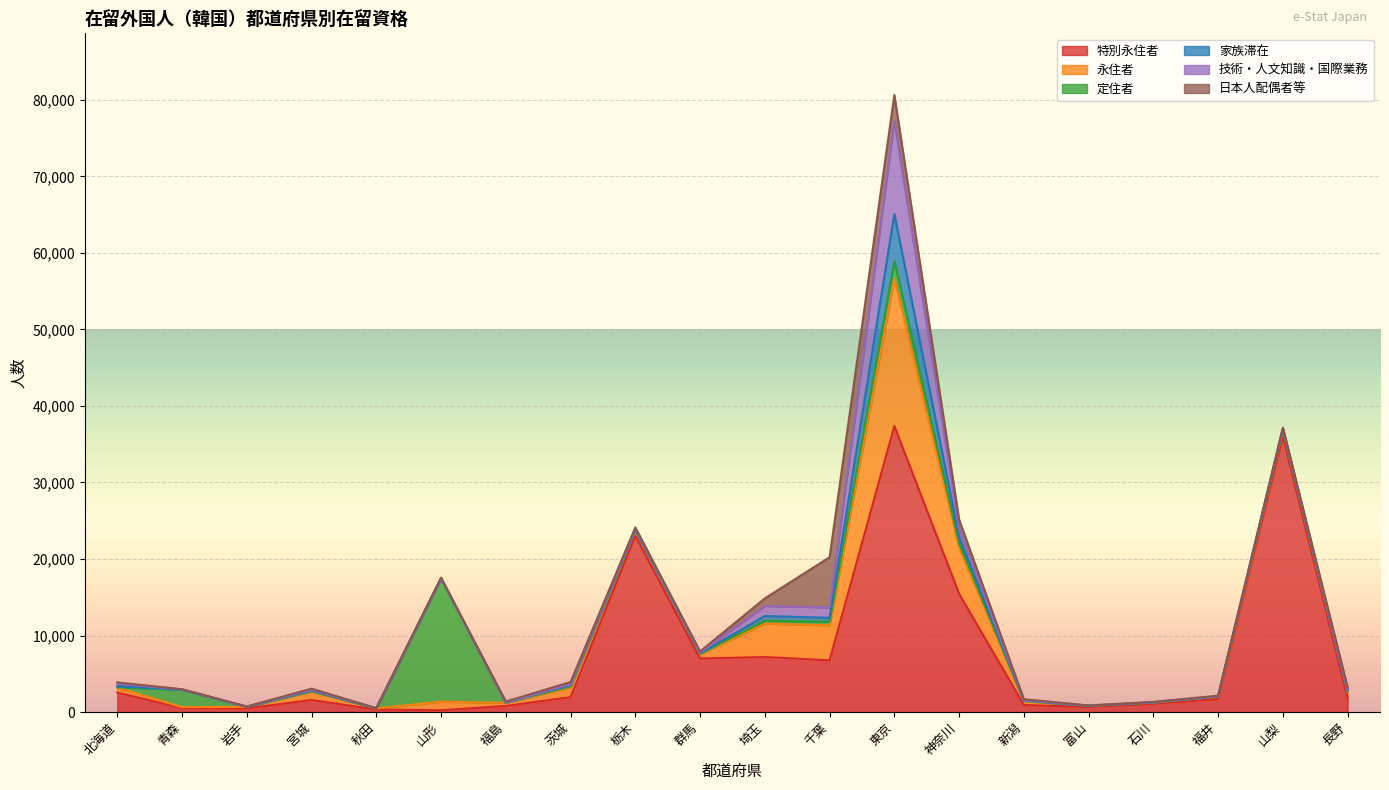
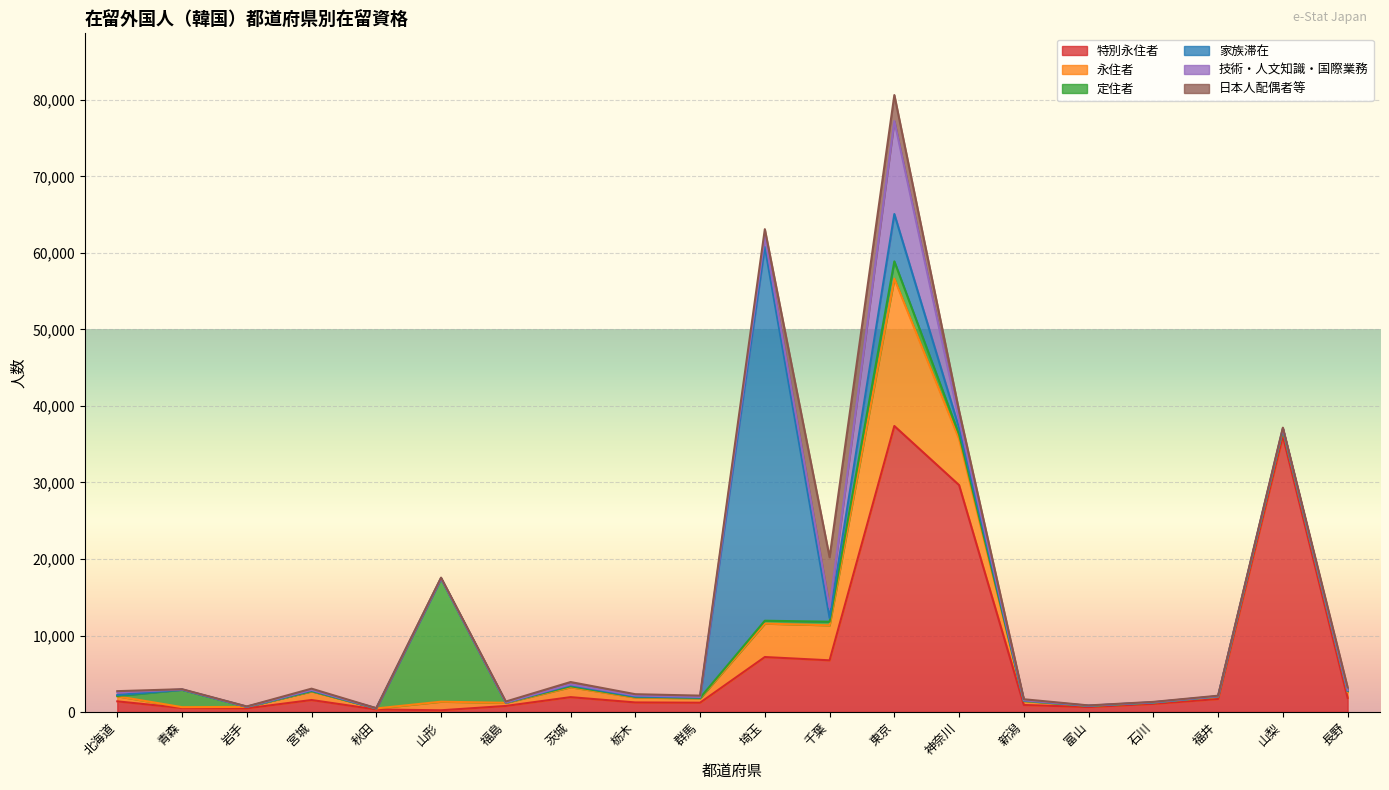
  {
    "特別永住者": {
-     "北海道": "3,000",
+     "北海道": "1,000",
      "宮城": "2,000",
      "山形": "0",
      "福島": "1,000",
      "茨城": "2,000",
-     "栃木": "23,000",
-     "群馬": "7,000",
+     "栃木": "1,000",
+     "群馬": "1,000",
      "埼玉": "7,000",
      "千葉": "7,000",
      "東京": "37,000",
-     "神奈川": "15,000",
+     "神奈川": "30,000",
      "新潟": "1,000",
      "山梨": "36,000",
      "長野": "2,000"
    },
    "永住者": {
      "山形": "1,000",
      "埼玉": "4,000",
      "千葉": "5,000",
      "東京": "19,000",
      "神奈川": "6,000"
    },
    "定住者": {
      "埼玉": "0",
      "千葉": "0",
      "東京": "2,000",
      "神奈川": "1,000"
    },
    "家族滞在": {
-     "埼玉": "1,000",
+     "埼玉": "49,000",
      "千葉": "1,000",
      "東京": "6,000",
      "神奈川": "1,000"
    },
    "技術・人文知識・国際業務": {
      "埼玉": "1,000",
      "千葉": "1,000",
      "東京": "12,000",
      "神奈川": "1,000"
    },
    "日本人配偶者等": {
      "埼玉": "1,000",
      "千葉": "7,000",
      "東京": "3,000",
      "神奈川": "1,000",
      "長野": "0"
    }
  }
